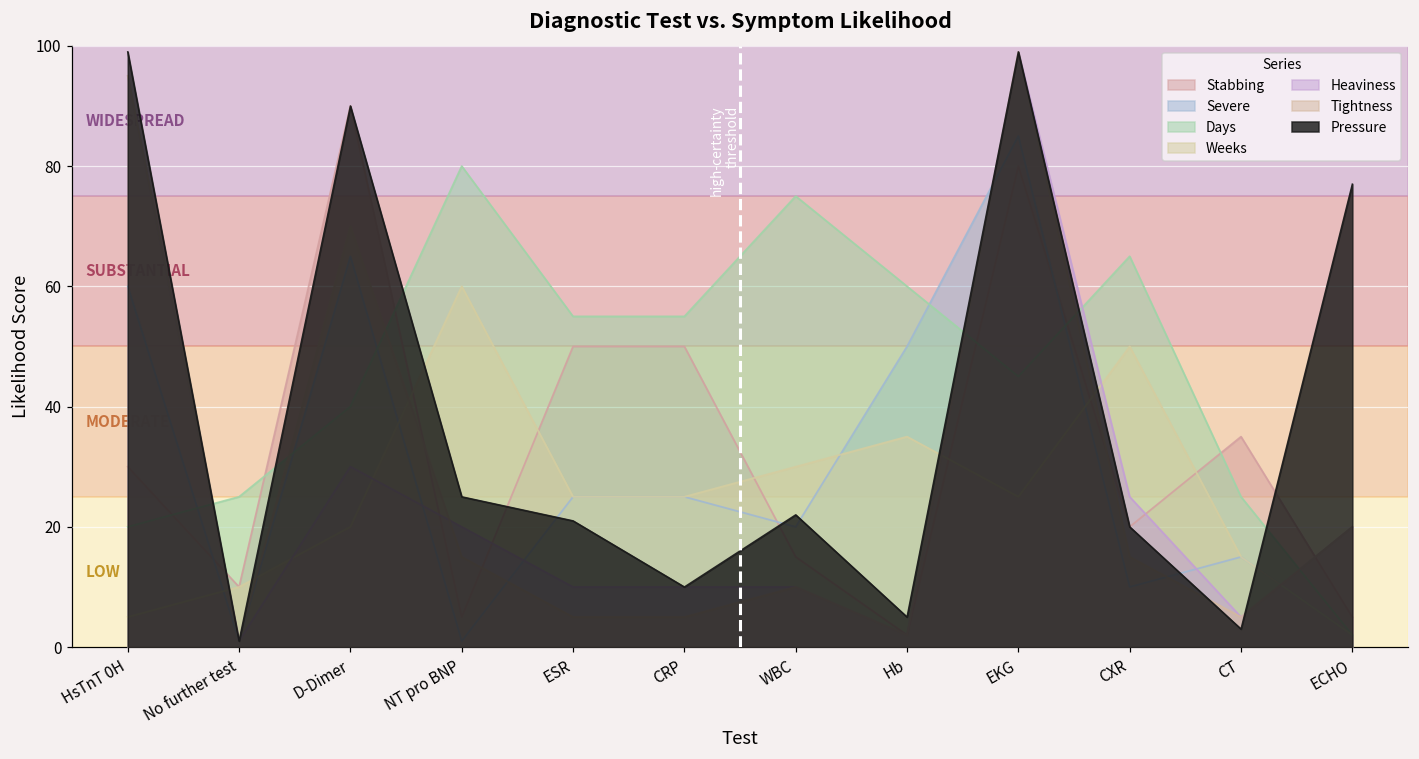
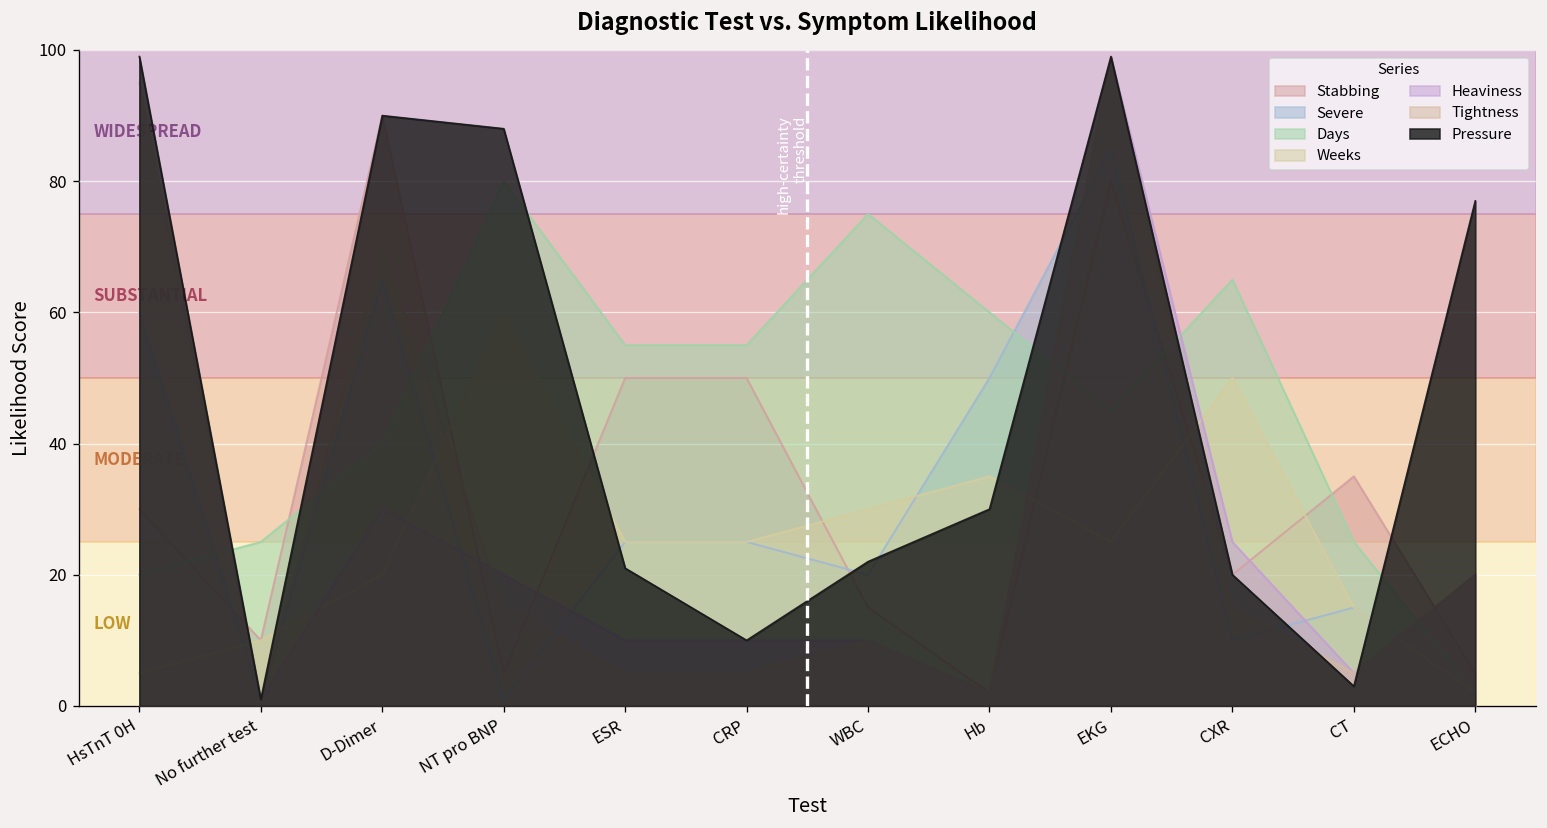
  {
    "Pressure": {
      "HsTnT 0H": 99,
-     "NT pro BNP": 25,
+     "NT pro BNP": 88,
      "ESR": 21,
      "WBC": 22,
-     "Hb": 5,
+     "Hb": 30,
      "CT": 3,
      "ECHO": 77
    }
  }
